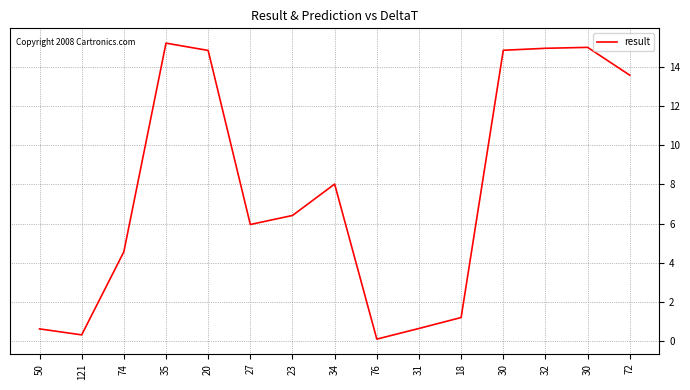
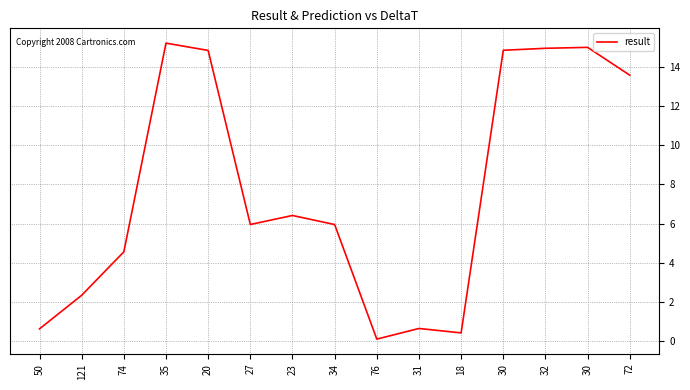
  {
    "50": 0.6,
-   "121": 0.3,
+   "121": 2.3,
    "74": 4.6,
    "35": 15.2,
    "20": 14.9,
    "27": 6.0,
    "23": 6.4,
-   "34": 8.0,
+   "34": 6.0,
    "76": 0.1,
    "31": 0.6,
-   "18": 1.2,
+   "18": 0.4,
    "32": 15.0,
    "72": 13.6
  }
